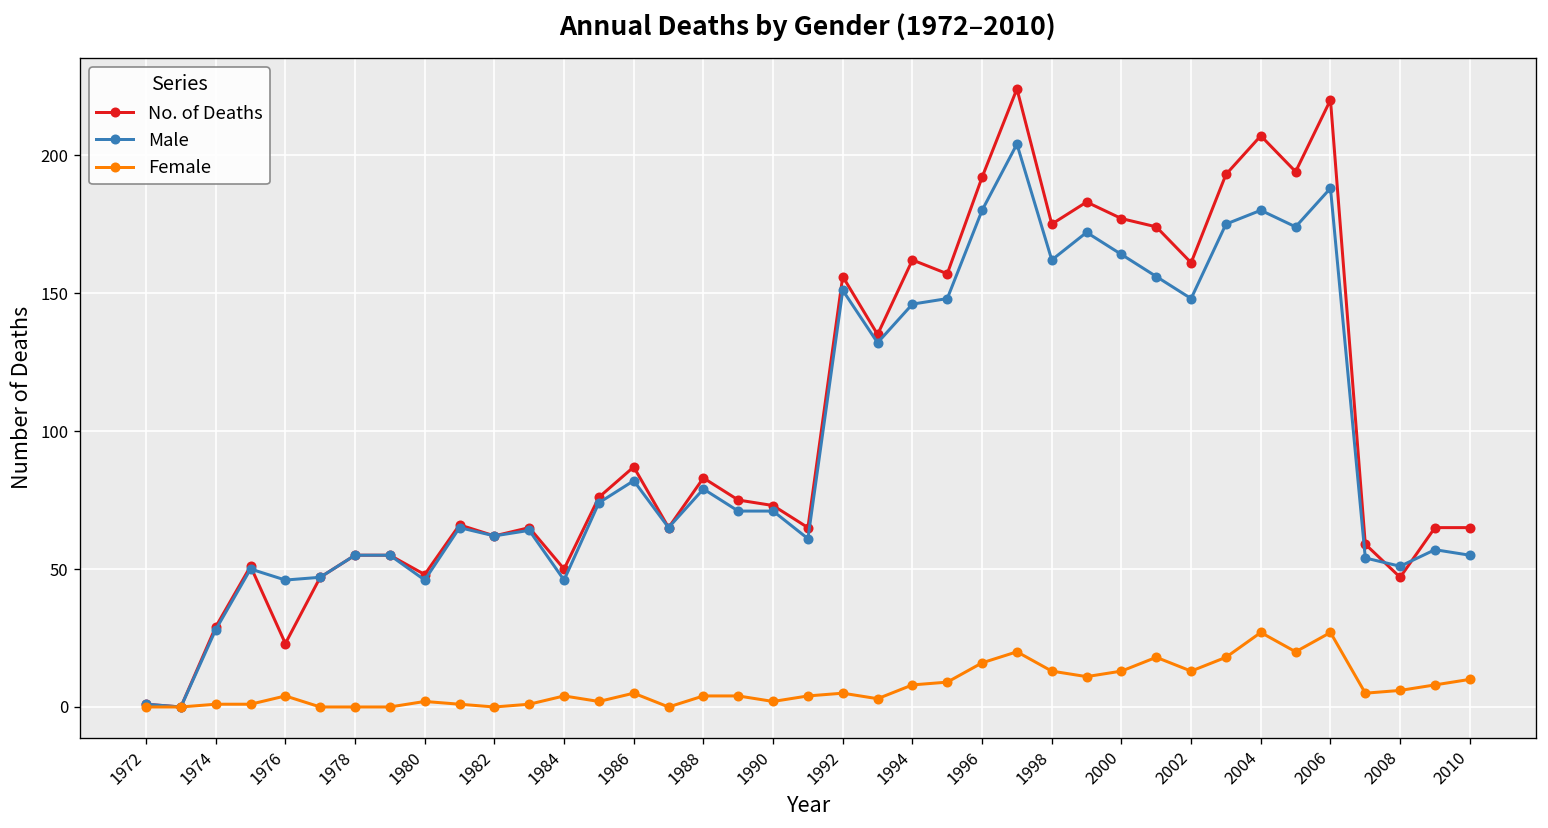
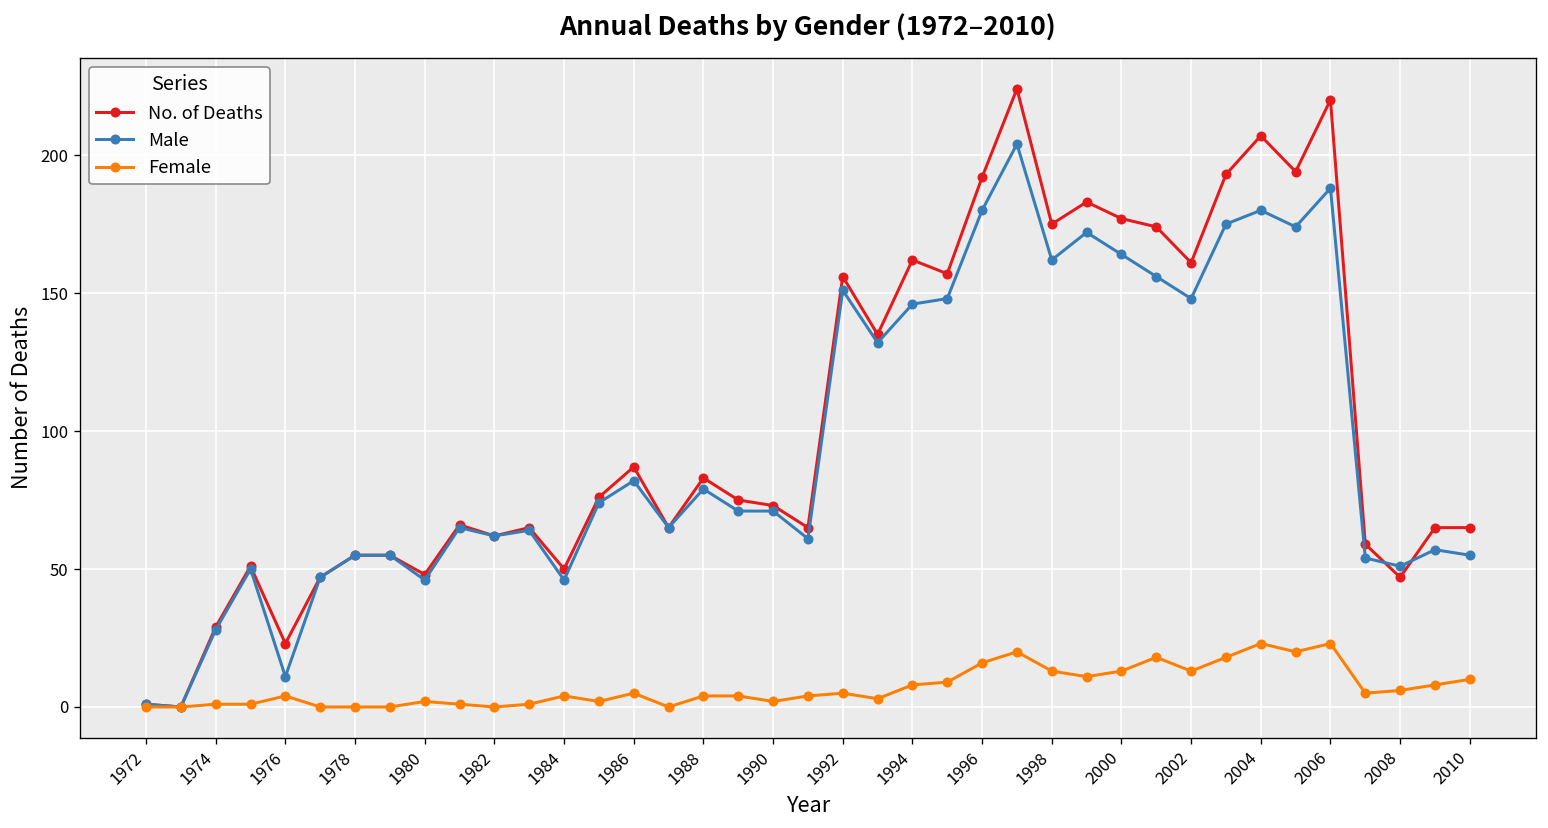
  {
    "No. of Deaths": {
      "1976": 23,
      "1980": 48,
      "1984": 50,
      "1986": 87,
      "1988": 83,
      "1990": 73,
      "1992": 156,
      "1994": 162,
      "1996": 192,
      "1998": 175,
      "2000": 177,
      "2002": 161,
      "2004": 207,
      "2006": 220,
      "2008": 47,
      "2010": 65
    },
    "Male": {
-     "1976": 46,
+     "1976": 11,
      "1980": 46,
      "1984": 46,
      "1986": 82,
      "1988": 79,
      "1990": 71,
      "1992": 151,
      "1994": 146,
      "1996": 180,
      "1998": 162,
      "2000": 164,
      "2002": 148,
      "2004": 180,
      "2006": 188,
      "2008": 51,
      "2010": 55
    },
    "Female": {
      "1974": 1,
      "1976": 4,
      "1978": 0,
      "1980": 2,
      "1982": 0,
      "1984": 4,
      "1986": 5,
      "1988": 4,
      "1990": 2,
      "1992": 5,
      "1994": 8,
      "1996": 16,
      "1998": 13,
      "2000": 13,
      "2002": 13,
-     "2004": 27,
-     "2006": 27,
+     "2004": 23,
+     "2006": 23,
      "2008": 6,
      "2010": 10
    }
  }
